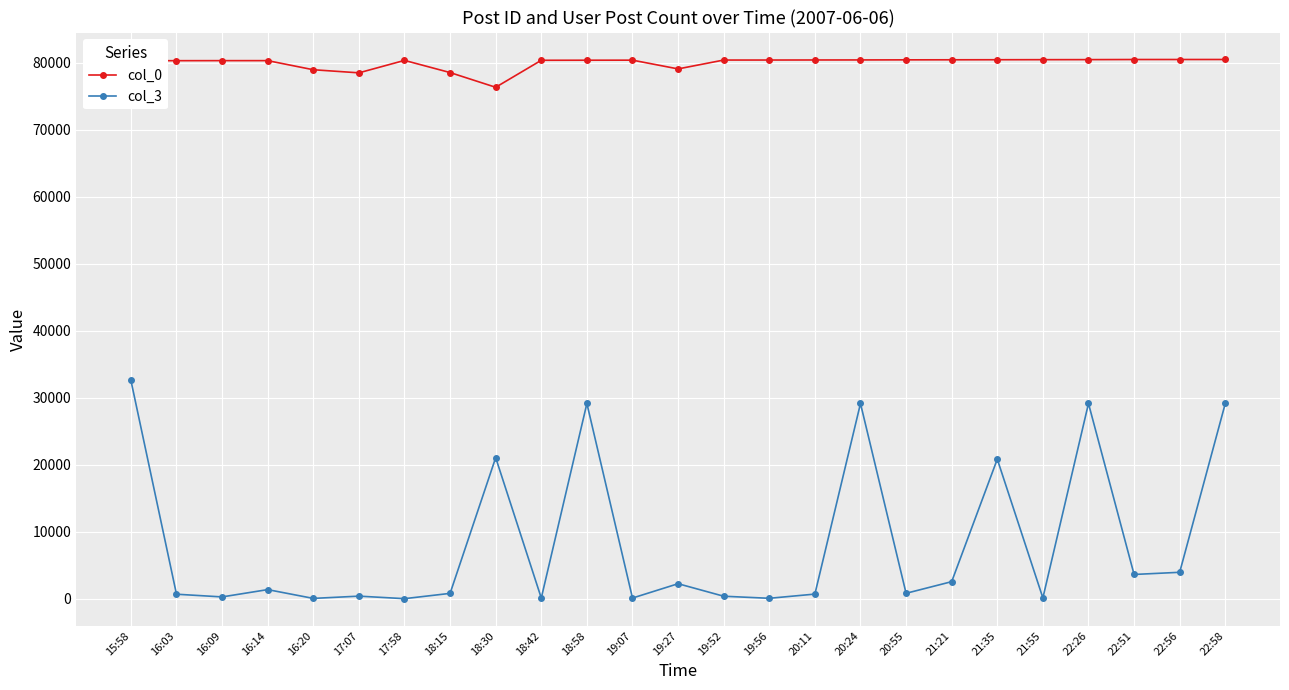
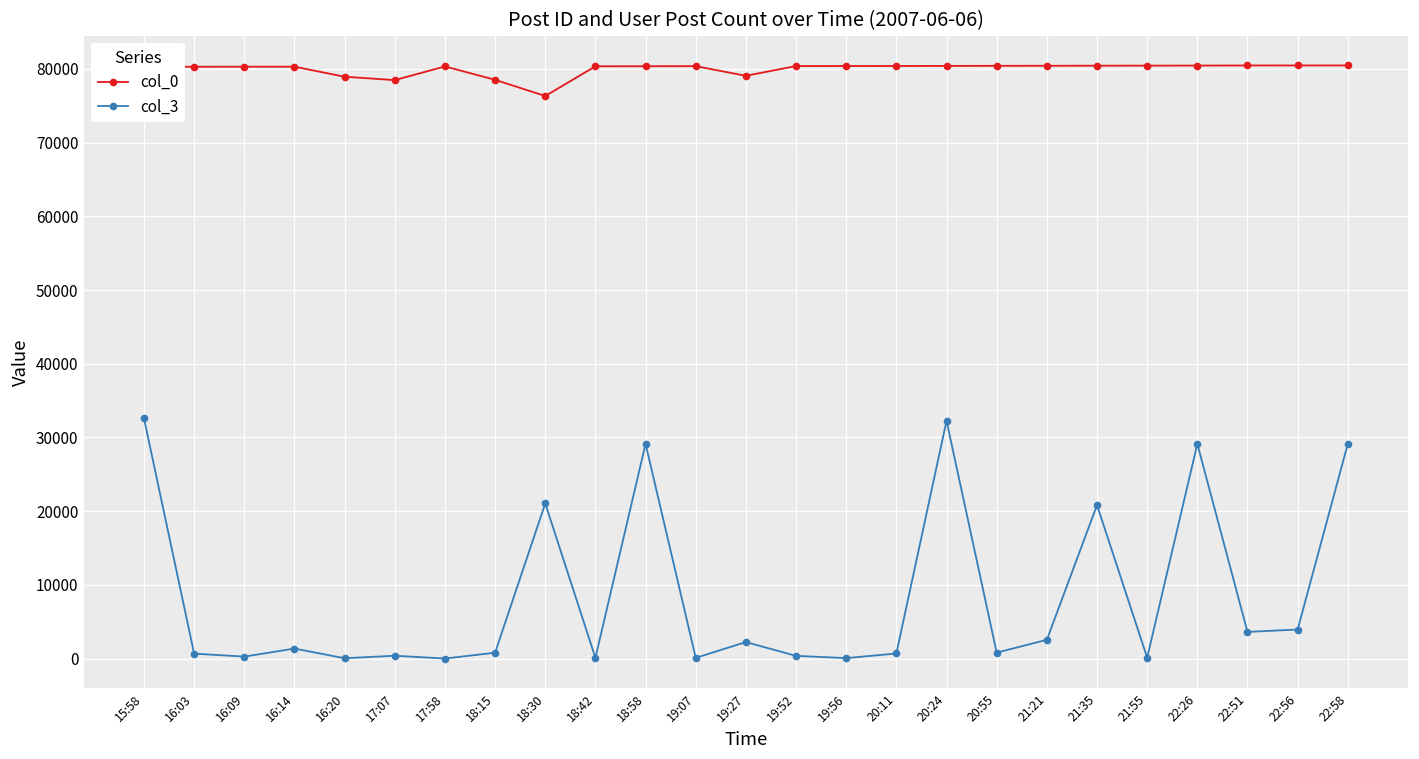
  {
    "col_0": {
      "16:03": 80000,
      "16:09": 80000,
      "16:14": 80000,
      "16:20": 79000,
      "17:07": 78000,
      "17:58": 80000,
      "18:15": 79000,
      "18:30": 76000,
      "18:42": 80000,
      "18:58": 80000,
      "19:07": 80000,
      "19:27": 79000,
      "19:52": 80000,
      "19:56": 80000,
      "20:11": 80000,
      "20:24": 80000,
      "20:55": 80000,
      "21:21": 80000,
      "21:35": 80000,
      "21:55": 80000,
      "22:26": 80000,
      "22:51": 80000,
      "22:56": 80000,
      "22:58": 80000
    },
    "col_3": {
      "15:58": 33000,
      "16:03": 1000,
      "16:09": 0,
      "16:14": 1000,
      "16:20": 0,
      "17:07": 0,
      "17:58": 0,
      "18:15": 1000,
      "18:30": 21000,
      "18:42": 0,
      "18:58": 29000,
      "19:07": 0,
      "19:27": 2000,
      "19:52": 0,
      "19:56": 0,
      "20:11": 1000,
-     "20:24": 29000,
+     "20:24": 32000,
      "20:55": 1000,
      "21:21": 3000,
      "21:35": 21000,
      "21:55": 0,
      "22:26": 29000,
      "22:51": 4000,
      "22:56": 4000,
      "22:58": 29000
    }
  }
